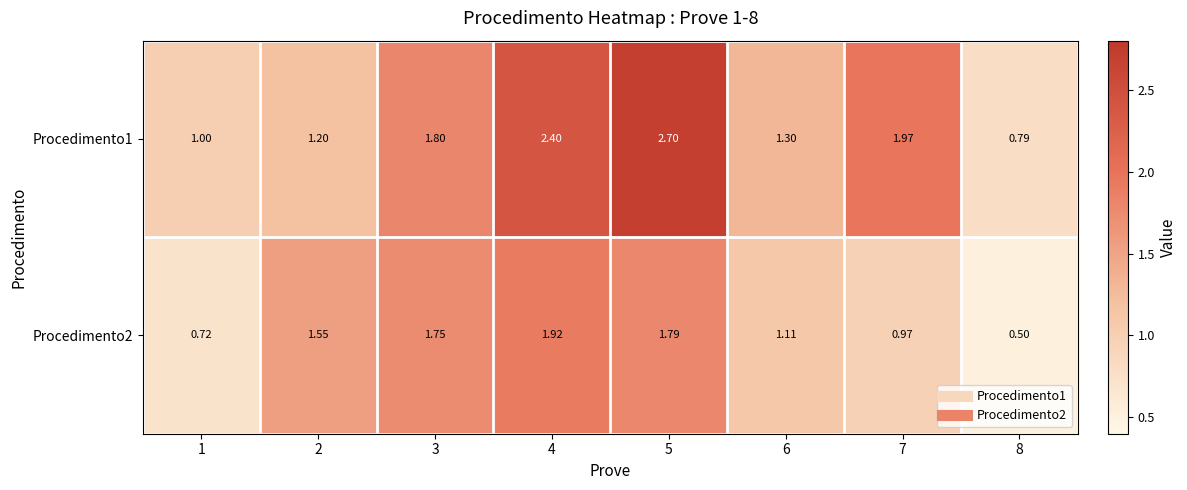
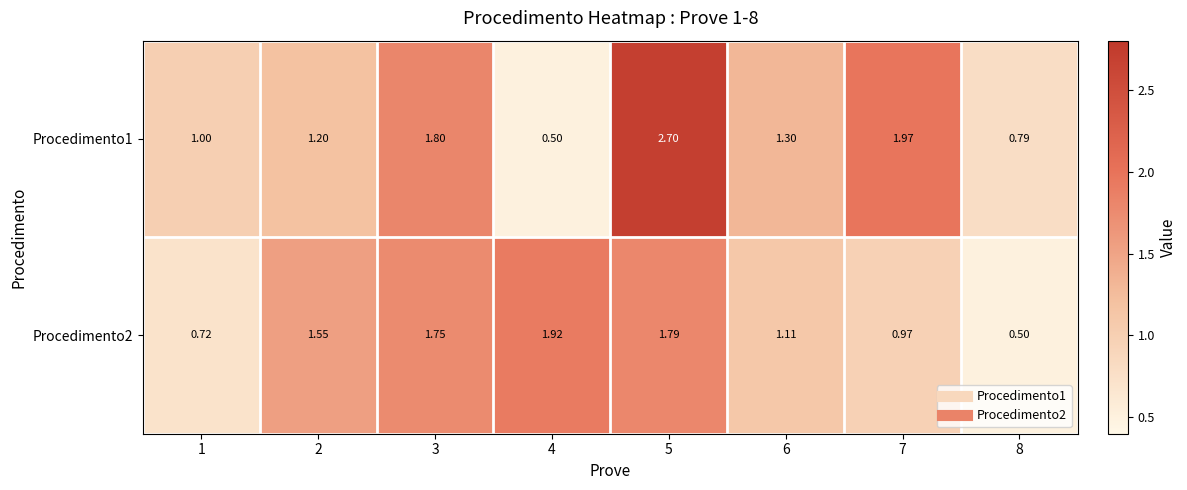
  {
    "Procedimento1": {
      "1": 1.00,
      "2": 1.20,
      "3": 1.80,
-     "4": 2.40,
+     "4": 0.50,
      "5": 2.70,
      "6": 1.30,
      "7": 1.97,
      "8": 0.79
    },
    "Procedimento2": {
      "1": 0.72,
      "2": 1.55,
      "3": 1.75,
      "4": 1.92,
      "5": 1.79,
      "6": 1.11,
      "7": 0.97,
      "8": 0.50
    }
  }
